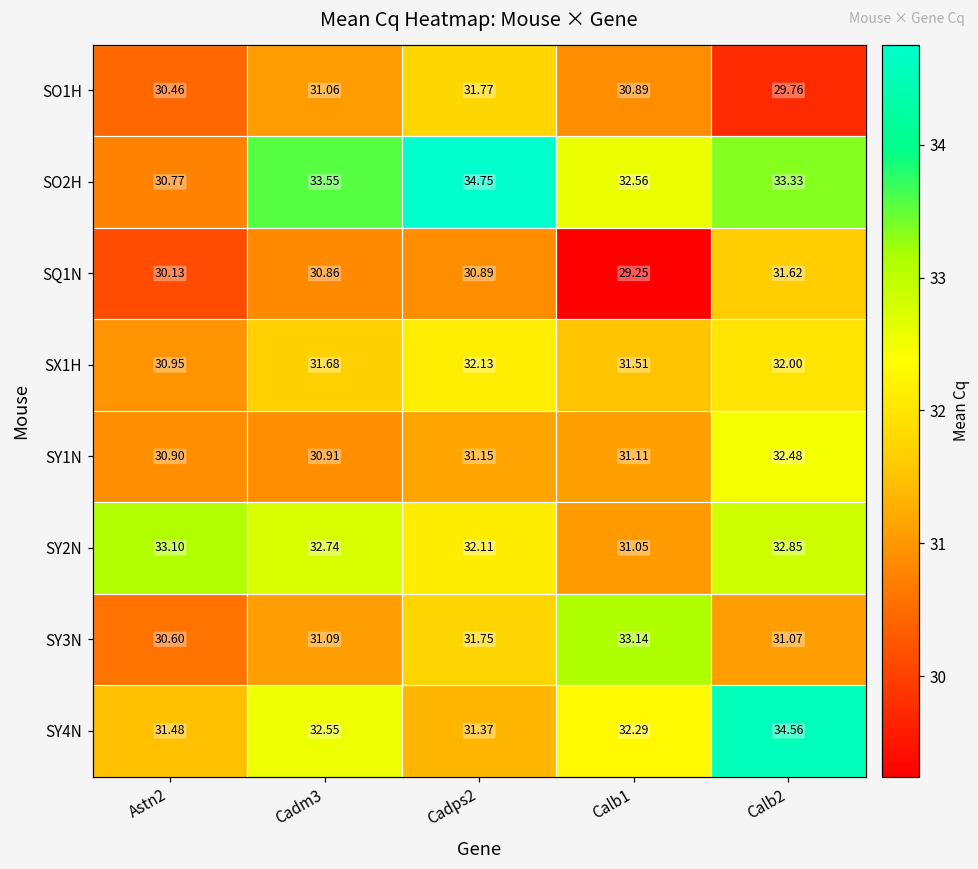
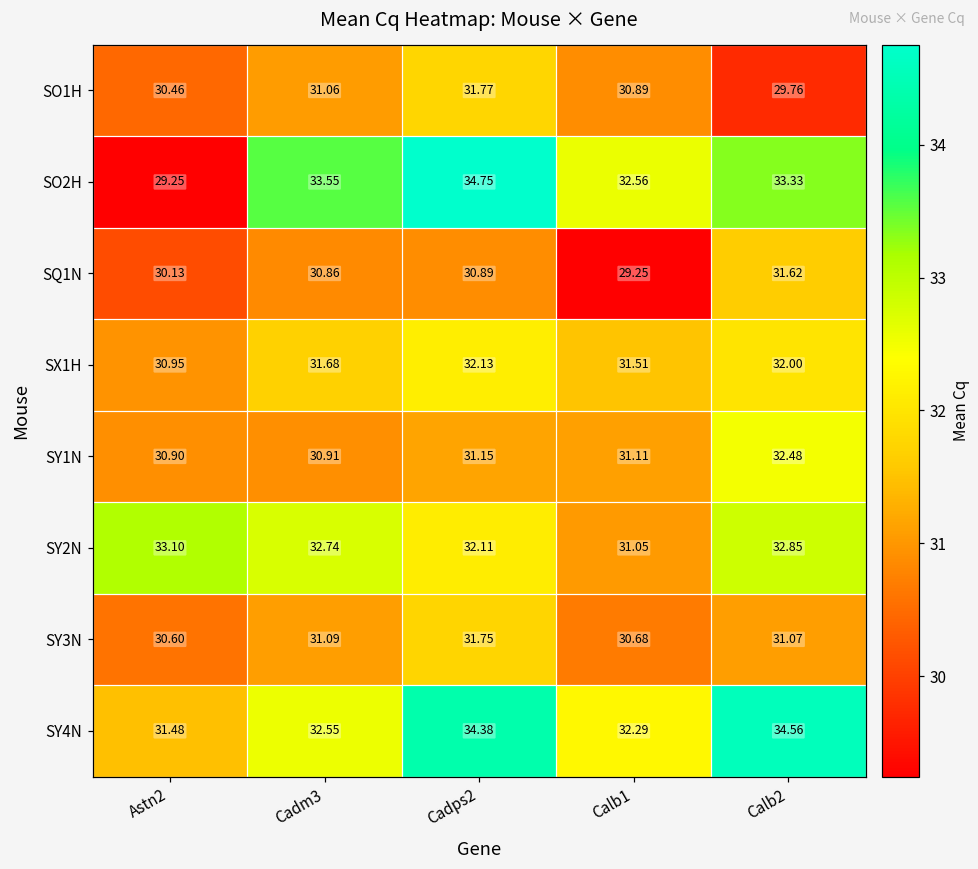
  {
    "SO2H": {
-     "Astn2": 30.77
+     "Astn2": 29.25
    },
    "SY3N": {
-     "Calb1": 33.14
+     "Calb1": 30.68
    },
    "SY4N": {
-     "Cadps2": 31.37
+     "Cadps2": 34.38
    }
  }
